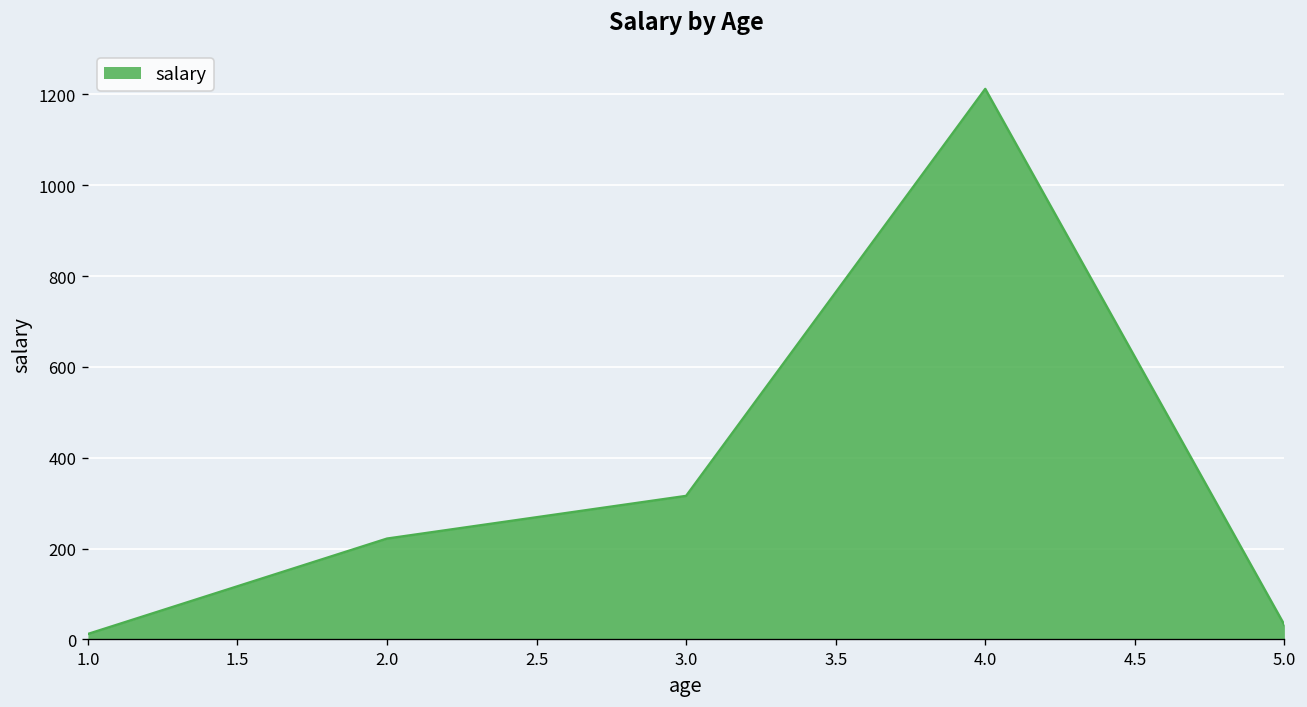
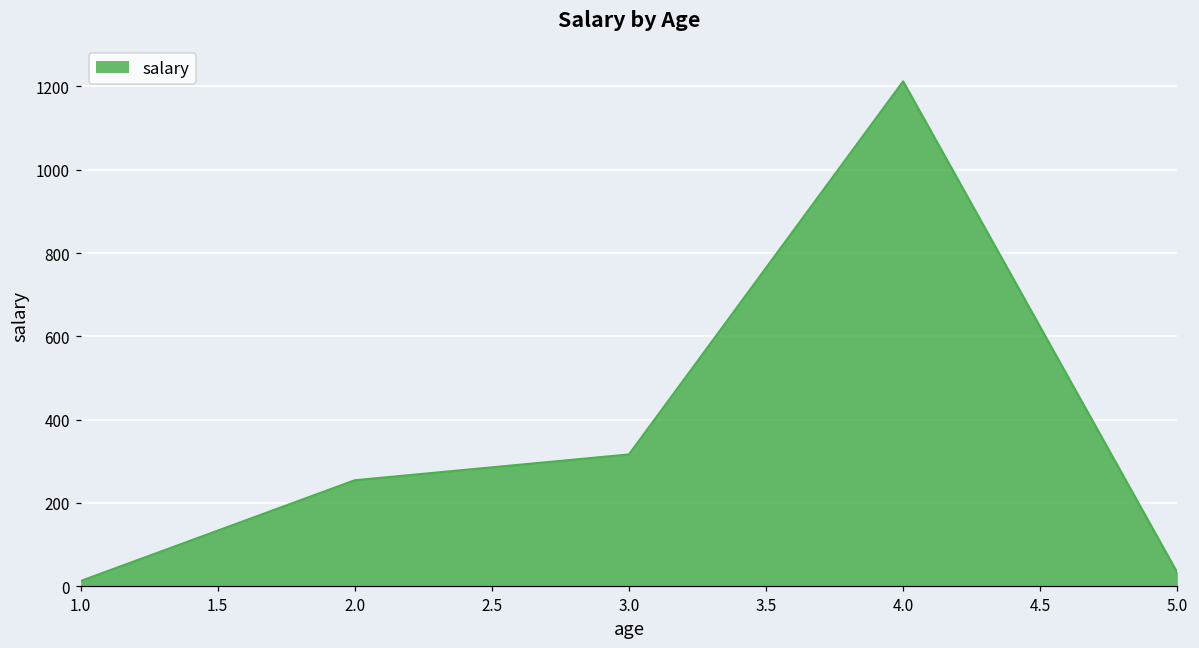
  {
    "1.0": 10,
-   "2.0": 220,
+   "2.0": 250,
    "3.0": 320,
    "4.0": 1210,
    "5.0": 30
  }
